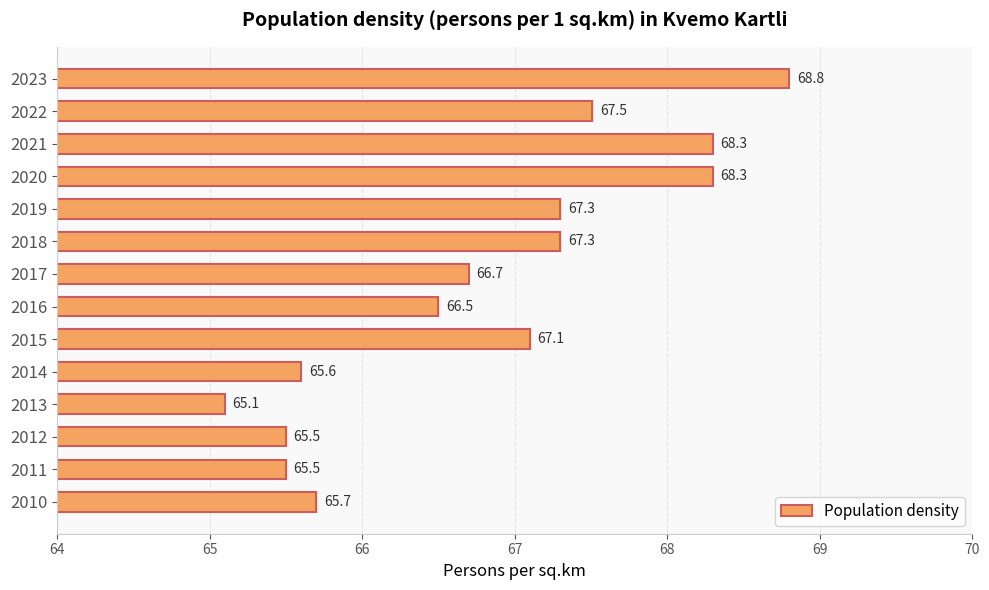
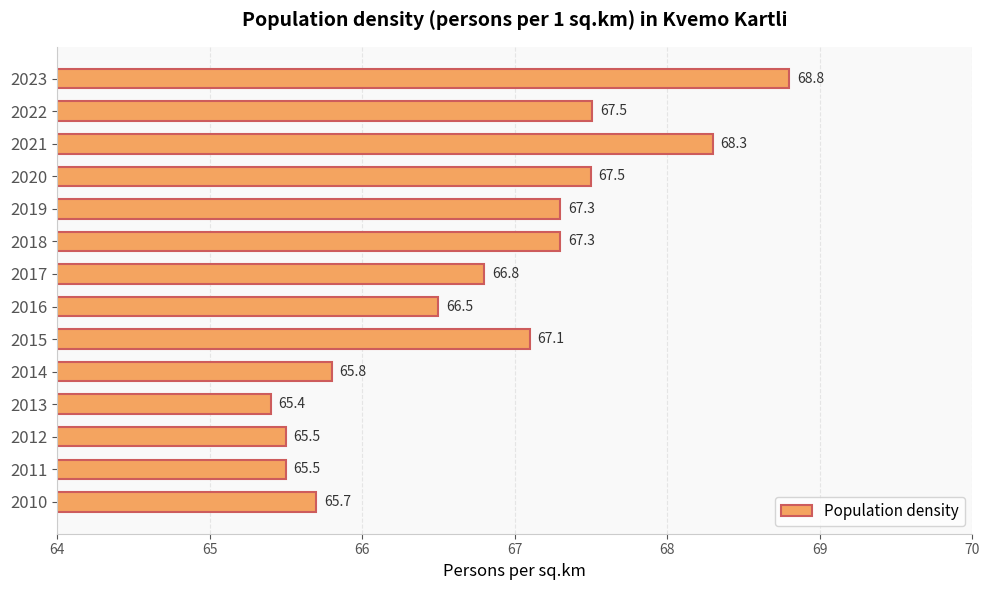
  {
    "2023": 68.8,
    "2022": 67.5,
    "2021": 68.3,
-   "2020": 68.3,
+   "2020": 67.5,
    "2019": 67.3,
    "2018": 67.3,
-   "2017": 66.7,
+   "2017": 66.8,
    "2016": 66.5,
    "2015": 67.1,
-   "2014": 65.6,
-   "2013": 65.1,
+   "2014": 65.8,
+   "2013": 65.4,
    "2012": 65.5,
    "2011": 65.5,
    "2010": 65.7
  }
